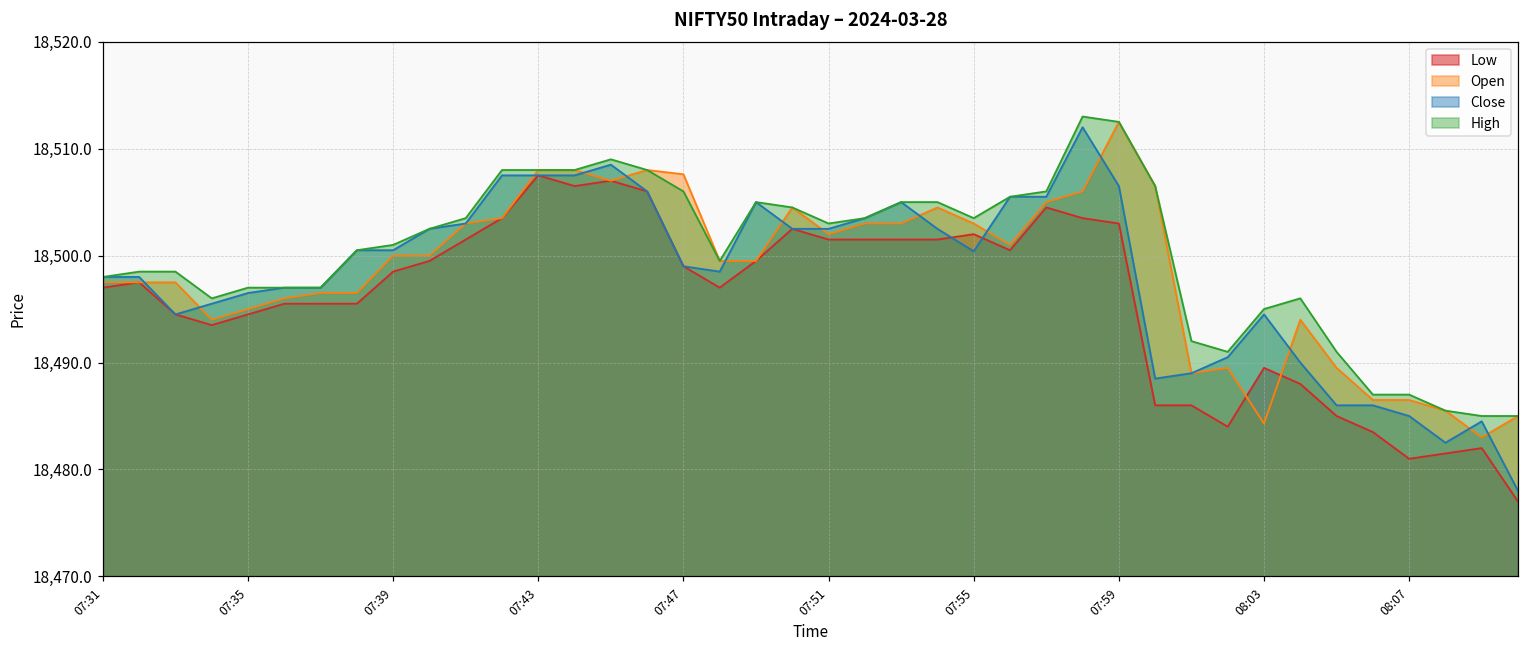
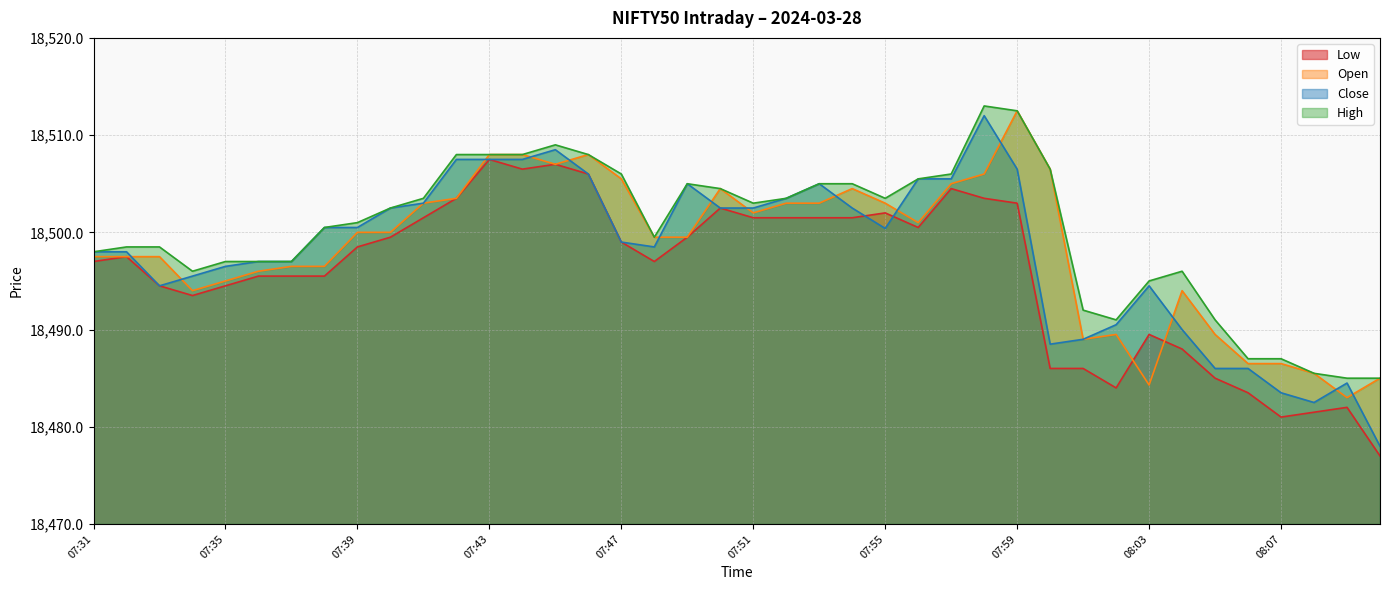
  {
    "Low": {
      "07:31": "18,497",
      "07:35": "18,495",
      "07:39": "18,499",
      "07:51": "18,502",
      "07:55": "18,502",
      "07:59": "18,503",
      "08:03": "18,490",
      "08:07": "18,481"
    },
    "Open": {
      "07:31": "18,498",
      "07:35": "18,495",
      "07:39": "18,500",
-     "07:47": "18,508",
+     "07:47": "18,506",
      "07:51": "18,502",
      "07:55": "18,503",
      "08:03": "18,484",
      "08:07": "18,487"
    },
    "Close": {
      "07:35": "18,497",
      "07:39": "18,501",
      "07:51": "18,503",
      "07:55": "18,500",
      "07:59": "18,507",
      "08:03": "18,495",
-     "08:07": "18,485"
+     "08:07": "18,484"
    },
    "High": {
      "07:35": "18,497",
      "07:39": "18,501",
      "07:47": "18,506",
      "07:51": "18,503",
      "07:55": "18,504",
      "08:03": "18,495",
      "08:07": "18,487"
    }
  }
